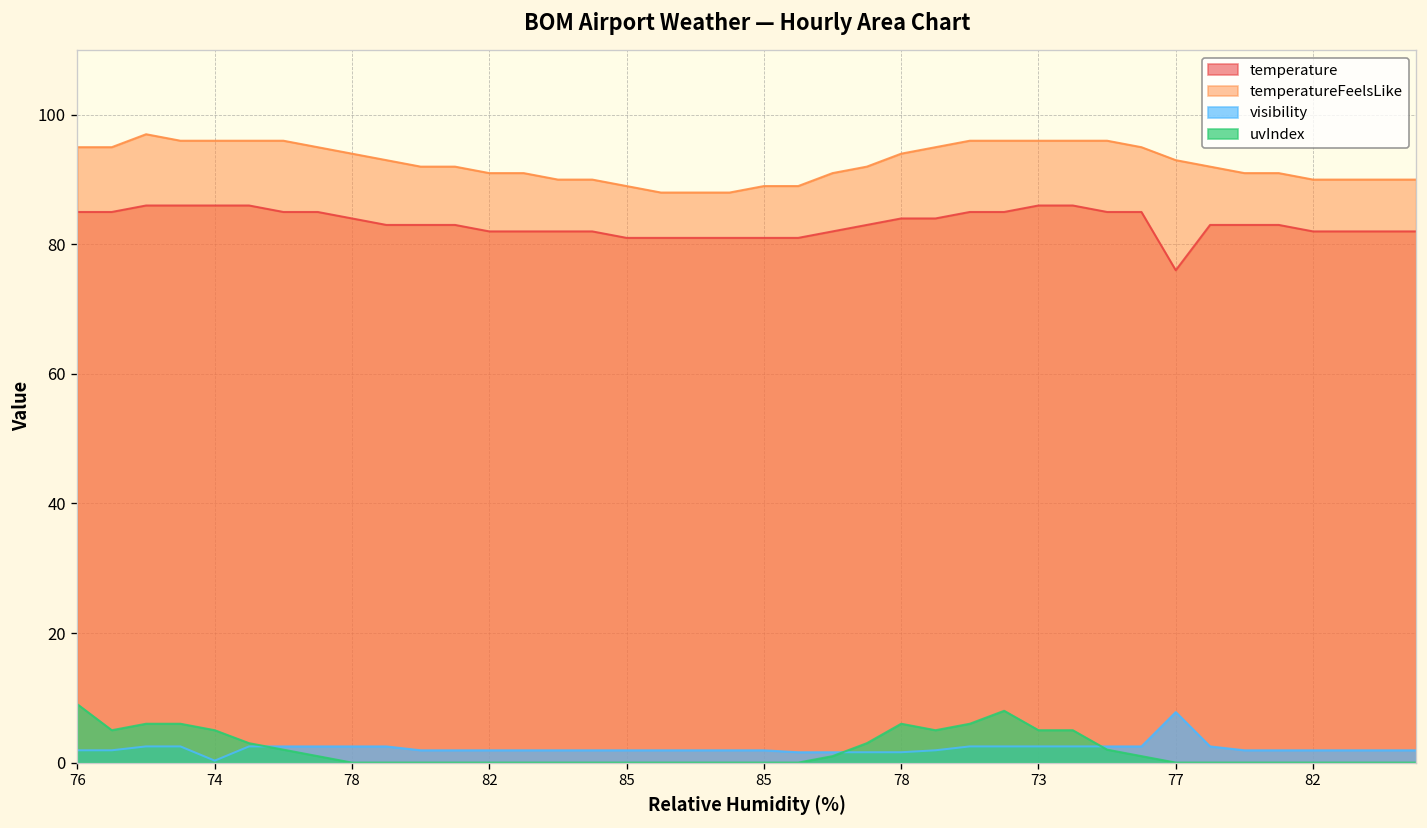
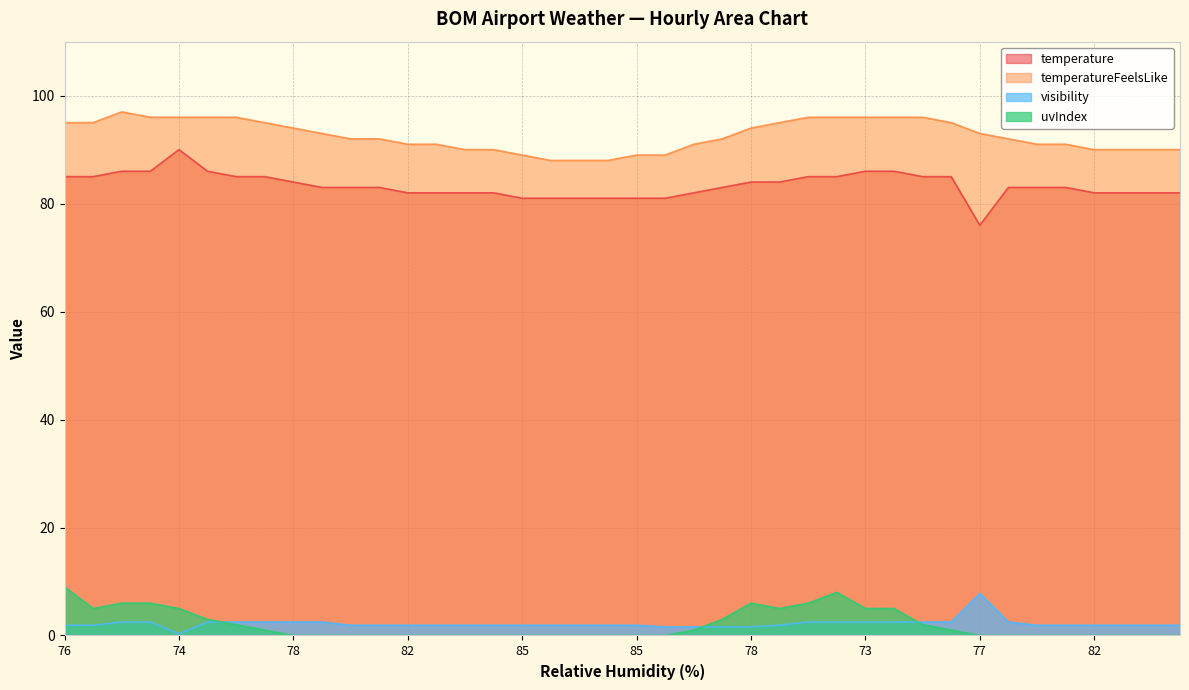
  {
    "temperature": {
      "76": 85,
-     "74": 86,
+     "74": 90,
      "73": 86,
      "77": 76
    },
    "temperatureFeelsLike": {
      "76": 95,
      "74": 96,
      "73": 96,
      "77": 93
    },
    "visibility": {
      "76": 2,
      "74": 0,
      "73": 3,
      "77": 8
    },
    "uvIndex": {
      "76": 9,
      "74": 5,
      "73": 5,
      "77": 0
    }
  }
